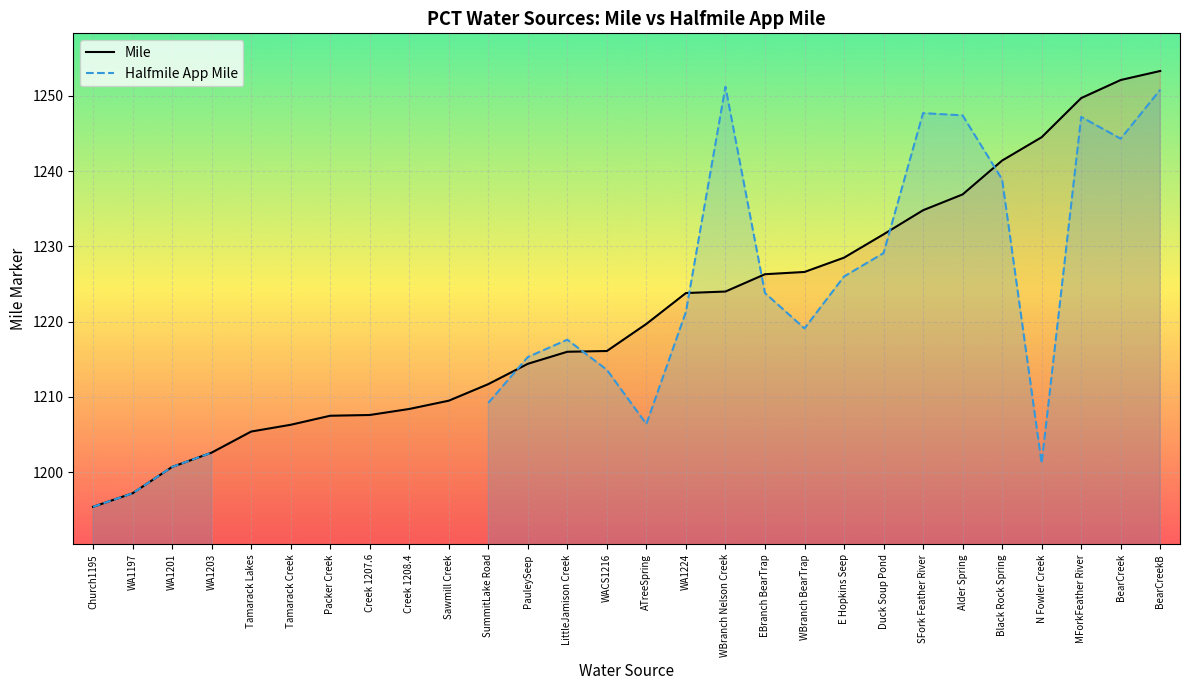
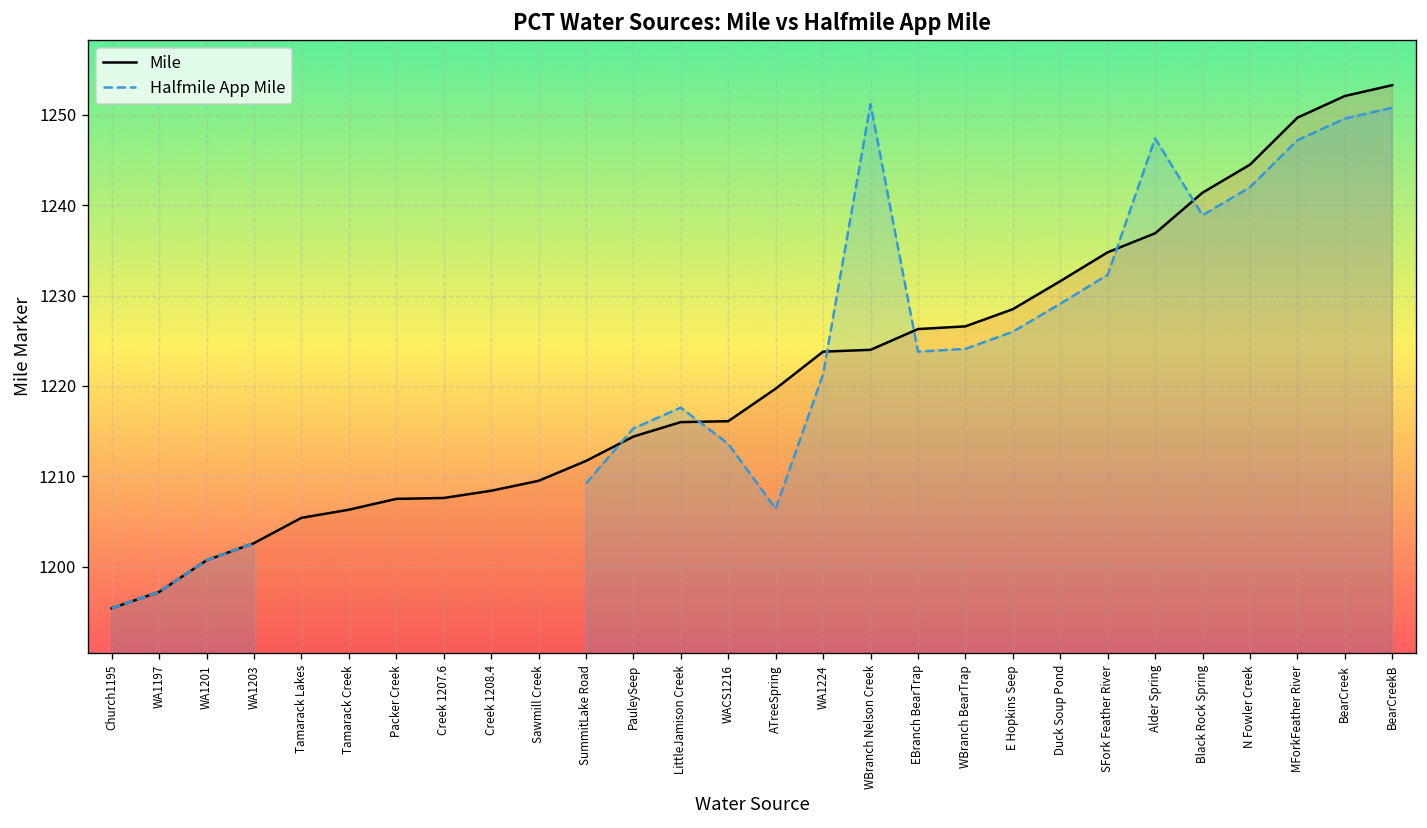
  {
    "Halfmile App Mile": {
      "SummitLake Road": 1209,
      "PauleySeep": 1215,
      "LittleJamison Creek": 1218,
      "WACS1216": 1214,
      "ATreeSpring": 1206,
      "WA1224": 1221,
      "WBranch Nelson Creek": 1251,
      "EBranch BearTrap": 1224,
-     "WBranch BearTrap": 1219,
+     "WBranch BearTrap": 1224,
      "E Hopkins Seep": 1226,
      "Duck Soup Pond": 1229,
-     "SFork Feather River": 1248,
+     "SFork Feather River": 1232,
      "Alder Spring": 1247,
      "Black Rock Spring": 1239,
-     "N Fowler Creek": 1201,
+     "N Fowler Creek": 1242,
      "MForkFeather River": 1247,
-     "BearCreek": 1244,
+     "BearCreek": 1250,
      "BearCreekB": 1251
    }
  }
